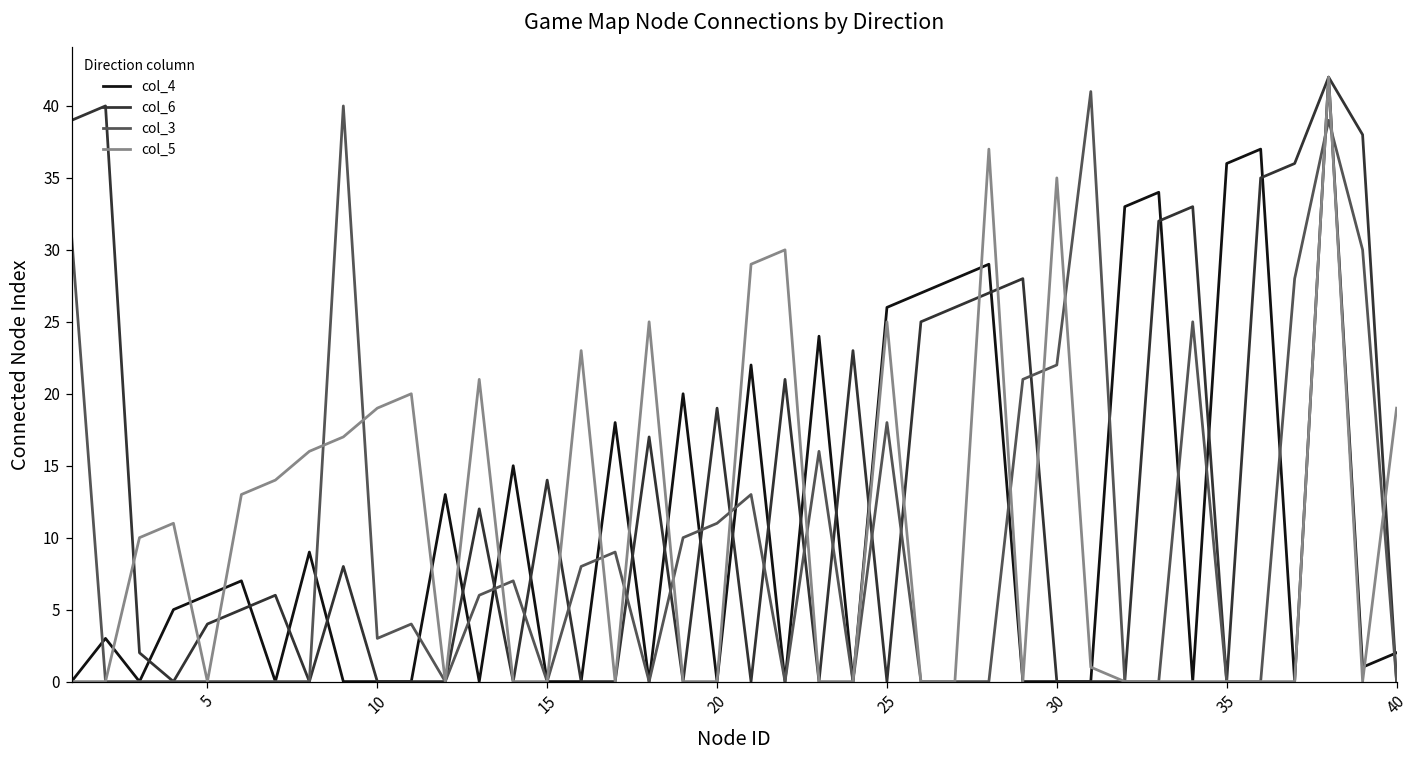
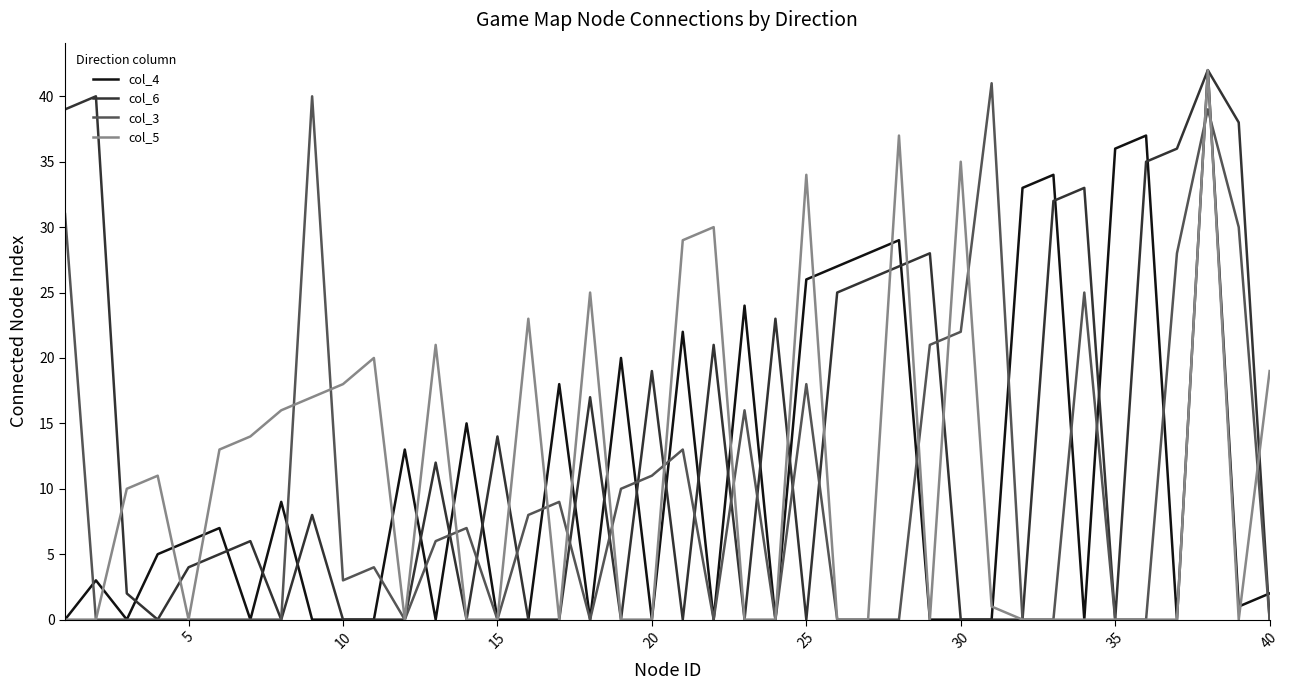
  {
    "col_5": {
-     "10": 19,
-     "25": 25,
+     "10": 18,
+     "25": 34,
      "30": 35,
      "40": 19
    }
  }
